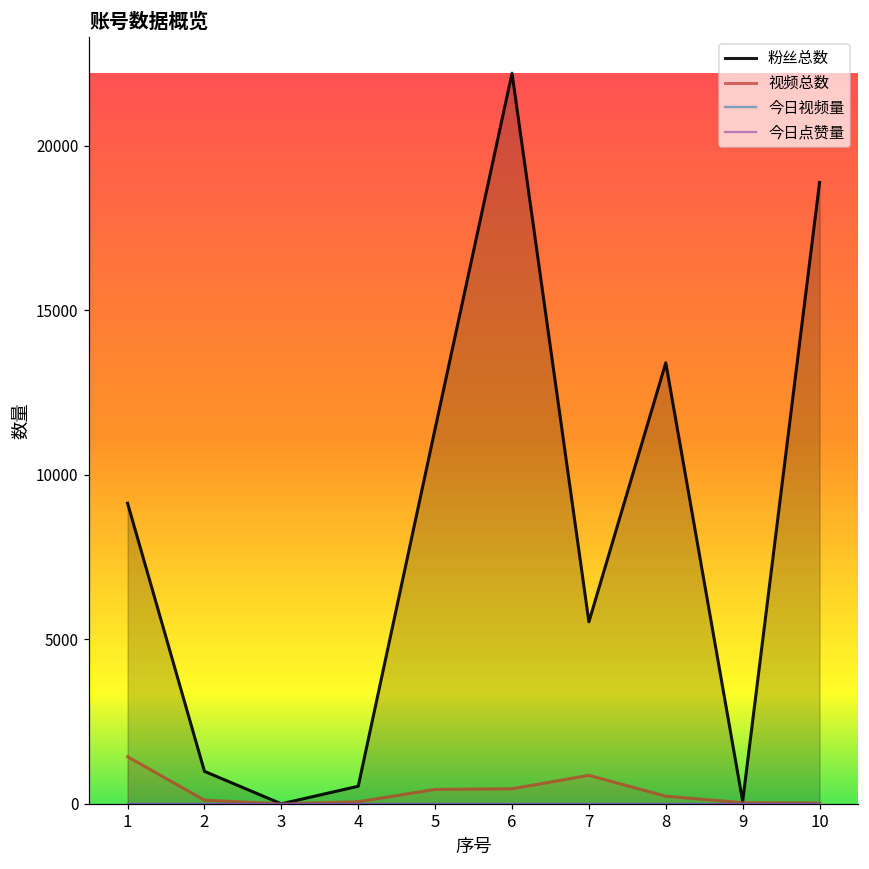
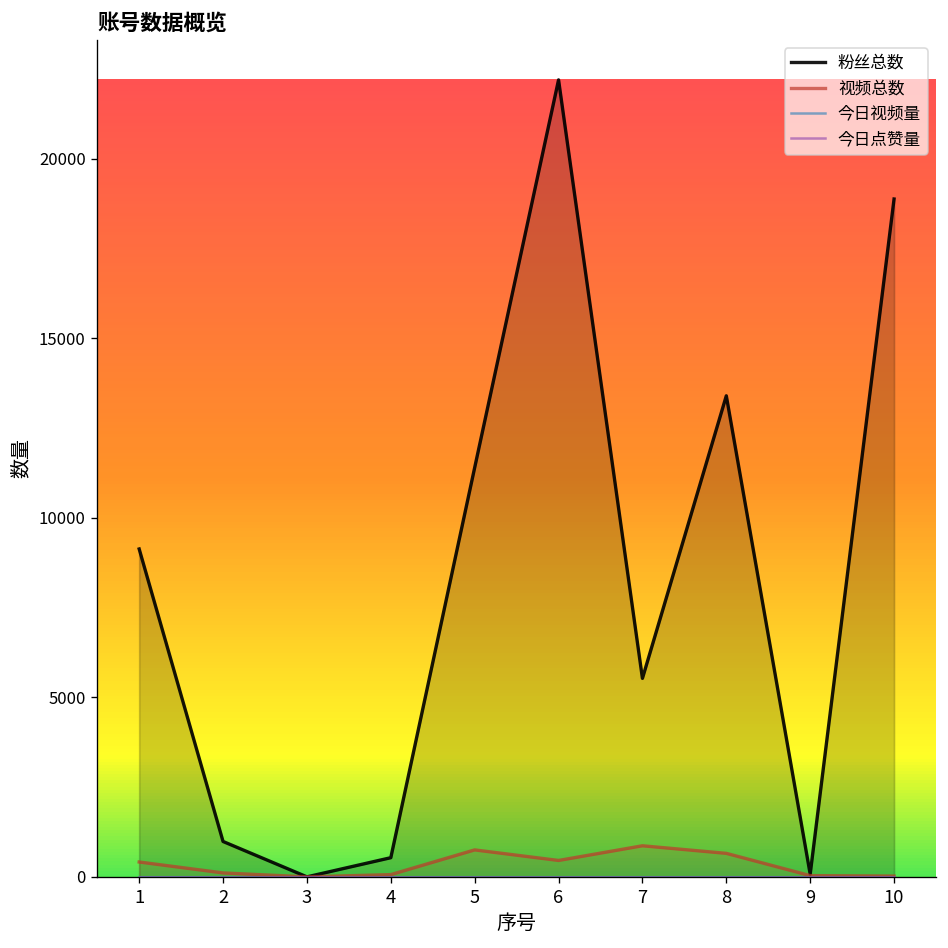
  {
    "粉丝总数": {
      "1": 9100,
      "2": 1000,
      "4": 500,
      "5": 11400,
      "6": 22200,
      "7": 5500,
      "8": 13400,
      "10": 18900
    },
    "视频总数": {
-     "1": 1400,
+     "1": 400,
      "2": 100,
-     "5": 400,
+     "5": 800,
      "6": 500,
      "7": 900,
-     "8": 200
+     "8": 700
    },
    "今日点赞量": {
      "1": 0,
      "2": 0,
      "5": 0,
      "6": 0,
      "7": 0,
      "8": 0
    }
  }
